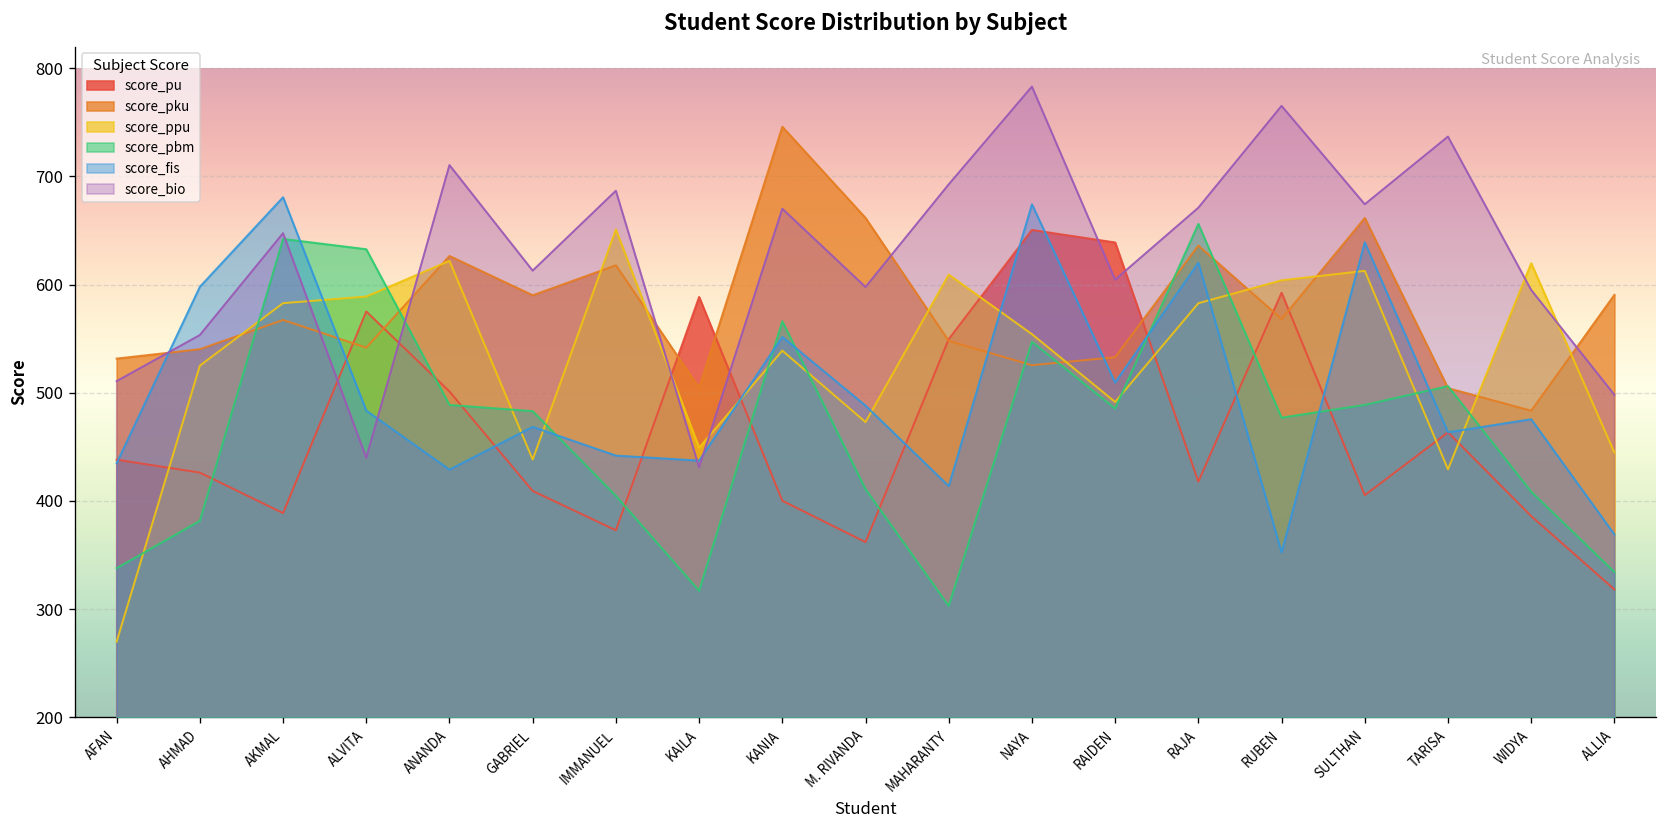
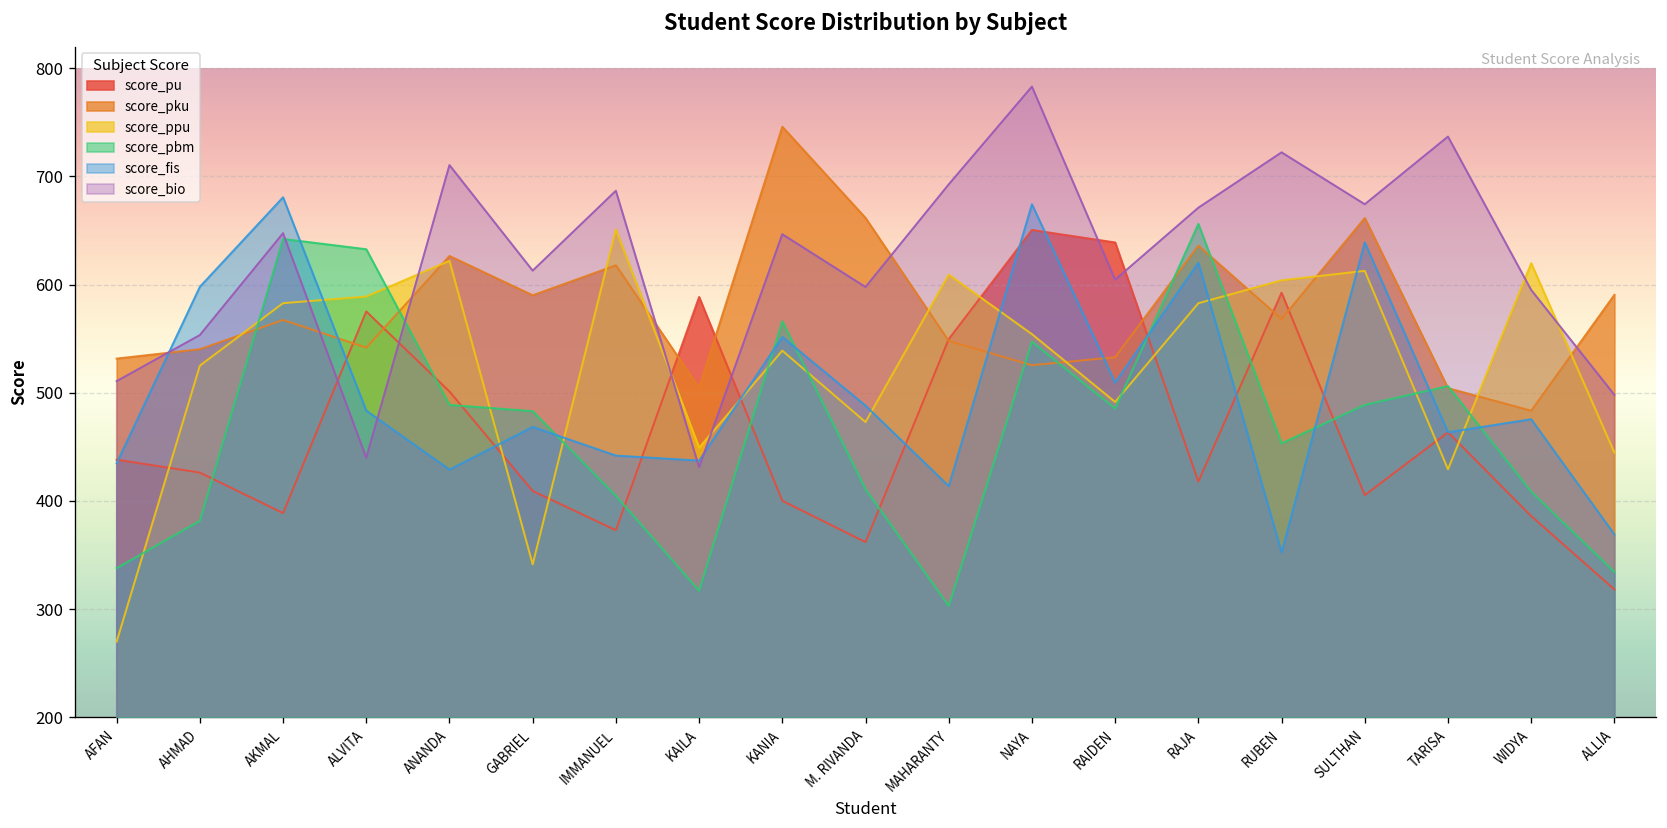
  {
    "score_ppu": {
      "AFAN": 270,
      "AHMAD": 530,
      "AKMAL": 580,
      "ALVITA": 590,
      "ANANDA": 620,
-     "GABRIEL": 440,
+     "GABRIEL": 340,
      "IMMANUEL": 650,
      "KAILA": 450,
      "KANIA": 540,
      "M. RIVANDA": 470,
      "MAHARANTY": 610,
      "NAYA": 550,
      "RAIDEN": 490,
      "RAJA": 580,
      "RUBEN": 600,
      "SULTHAN": 610,
      "TARISA": 430,
      "WIDYA": 620,
      "ALLIA": 440
    },
    "score_pbm": {
      "AFAN": 340,
      "AHMAD": 380,
      "AKMAL": 640,
      "ALVITA": 630,
      "ANANDA": 490,
      "GABRIEL": 480,
      "IMMANUEL": 400,
      "KAILA": 320,
      "KANIA": 570,
      "M. RIVANDA": 410,
      "MAHARANTY": 300,
      "NAYA": 550,
      "RAIDEN": 490,
      "RAJA": 660,
-     "RUBEN": 480,
+     "RUBEN": 450,
      "SULTHAN": 490,
      "WIDYA": 410,
      "ALLIA": 330
    },
    "score_fis": {
      "AFAN": 430,
      "AHMAD": 600,
      "AKMAL": 680,
      "ALVITA": 480,
      "ANANDA": 430,
      "GABRIEL": 470,
      "IMMANUEL": 440,
      "KAILA": 440,
      "KANIA": 550,
      "M. RIVANDA": 490,
      "MAHARANTY": 410,
      "NAYA": 670,
      "RAIDEN": 510,
      "RAJA": 620,
      "RUBEN": 350,
      "SULTHAN": 640,
      "WIDYA": 480,
      "ALLIA": 370
    },
    "score_bio": {
      "AFAN": 510,
      "AHMAD": 550,
      "AKMAL": 650,
      "ALVITA": 440,
      "ANANDA": 710,
      "GABRIEL": 610,
      "IMMANUEL": 690,
      "KAILA": 430,
-     "KANIA": 670,
+     "KANIA": 650,
      "M. RIVANDA": 600,
      "MAHARANTY": 690,
      "NAYA": 780,
      "RAIDEN": 600,
      "RAJA": 670,
-     "RUBEN": 770,
+     "RUBEN": 720,
      "SULTHAN": 670,
      "TARISA": 740,
      "WIDYA": 600,
      "ALLIA": 500
    }
  }
